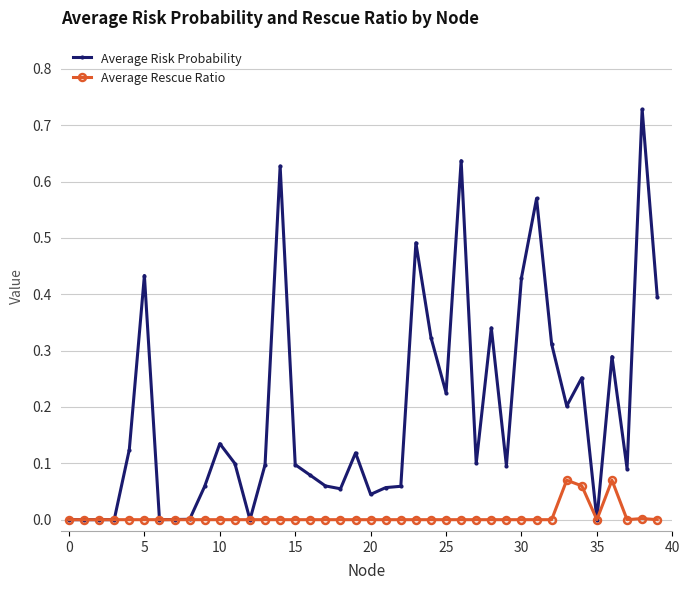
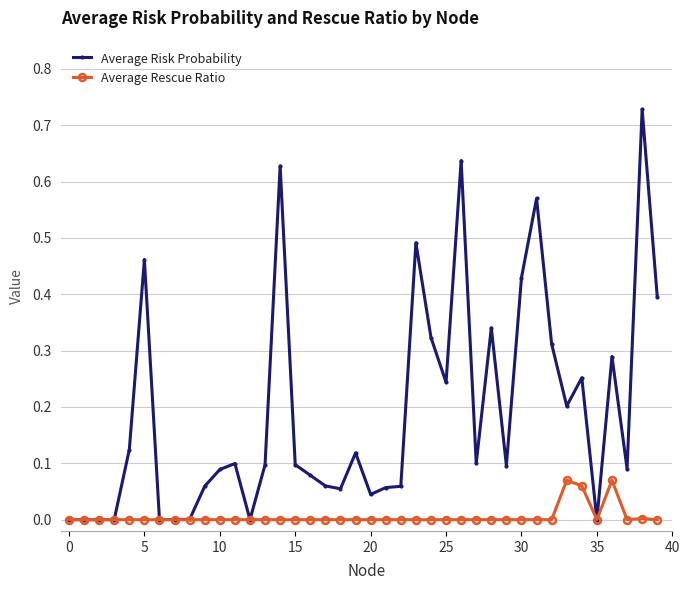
  {
    "Average Risk Probability": {
-     "5": 0.43,
-     "10": 0.13,
+     "5": 0.46,
+     "10": 0.09,
      "15": 0.10,
      "20": 0.04,
-     "25": 0.23,
+     "25": 0.24,
      "30": 0.43
    },
    "Average Rescue Ratio": {
      "5": 0.00,
      "10": 0.00,
      "15": 0.00,
      "20": 0.00,
      "25": 0.00,
      "30": 0.00
    }
  }
